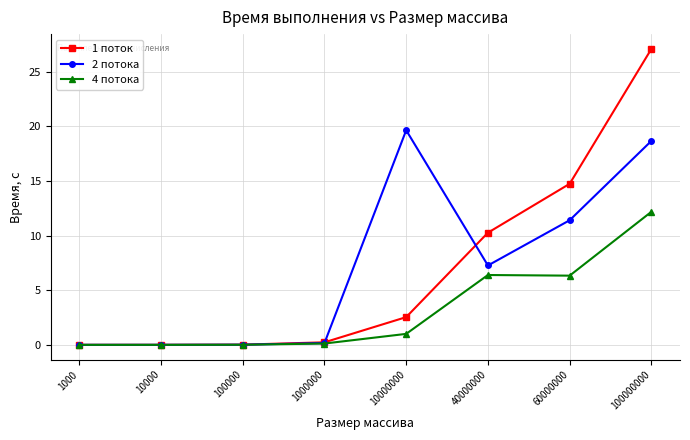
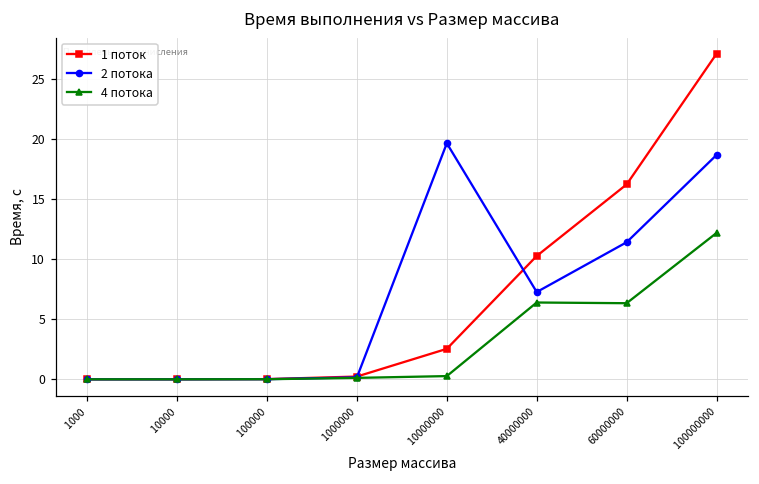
  {
    "1 поток": {
      "10000000": 2.5,
      "40000000": 10.3,
-     "60000000": 14.8,
+     "60000000": 16.2,
      "100000000": 27.1
    },
    "2 потока": {
      "10000000": 19.7,
      "40000000": 7.3,
      "60000000": 11.4,
      "100000000": 18.7
    },
    "4 потока": {
-     "10000000": 1.0,
+     "10000000": 0.3,
      "40000000": 6.4,
      "60000000": 6.3,
      "100000000": 12.2
    }
  }
